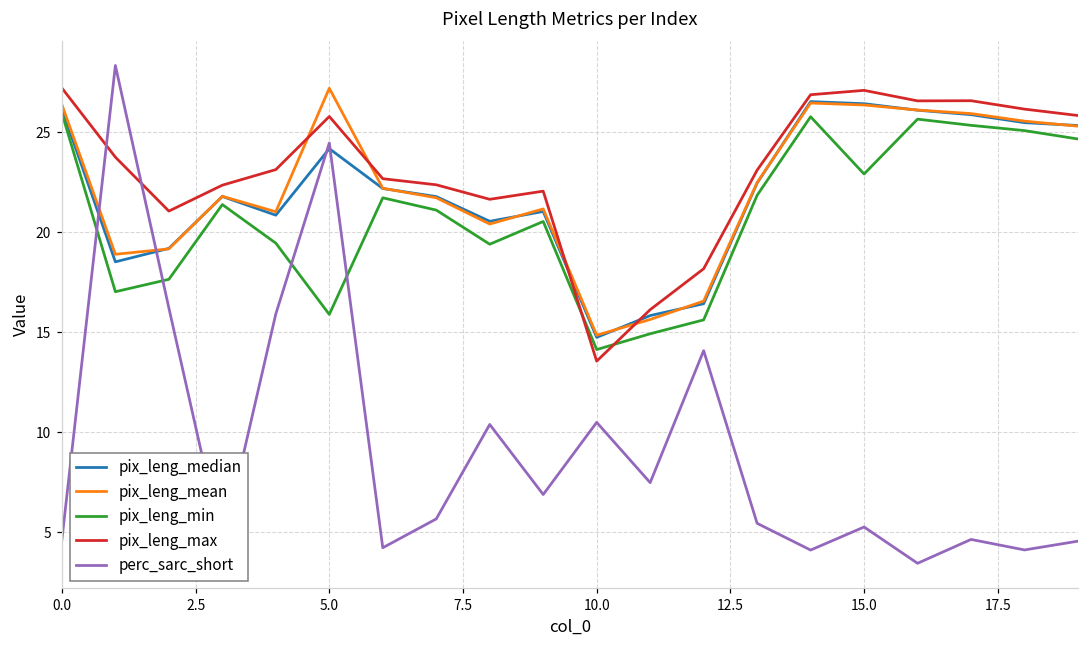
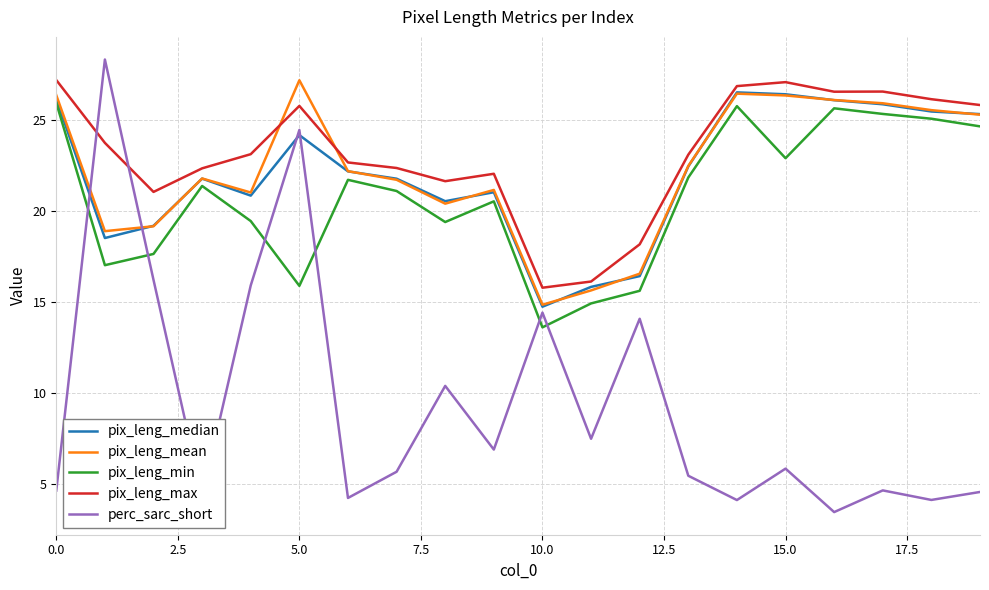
  {
    "pix_leng_median": {
      "0.0": 26.2,
      "5.0": 24.2
    },
    "pix_leng_mean": {
      "0.0": 26.4,
      "5.0": 27.2
    },
    "pix_leng_min": {
      "0.0": 25.9,
      "5.0": 15.9,
-     "10.0": 14.1,
+     "10.0": 13.6,
      "15.0": 22.9
    },
    "pix_leng_max": {
      "0.0": 27.2,
      "5.0": 25.8,
-     "10.0": 13.5,
+     "10.0": 15.8,
      "15.0": 27.1
    },
    "perc_sarc_short": {
      "0.0": 4.6,
      "5.0": 24.5,
-     "10.0": 10.5,
-     "15.0": 5.3
+     "10.0": 14.4,
+     "15.0": 5.8
    }
  }
